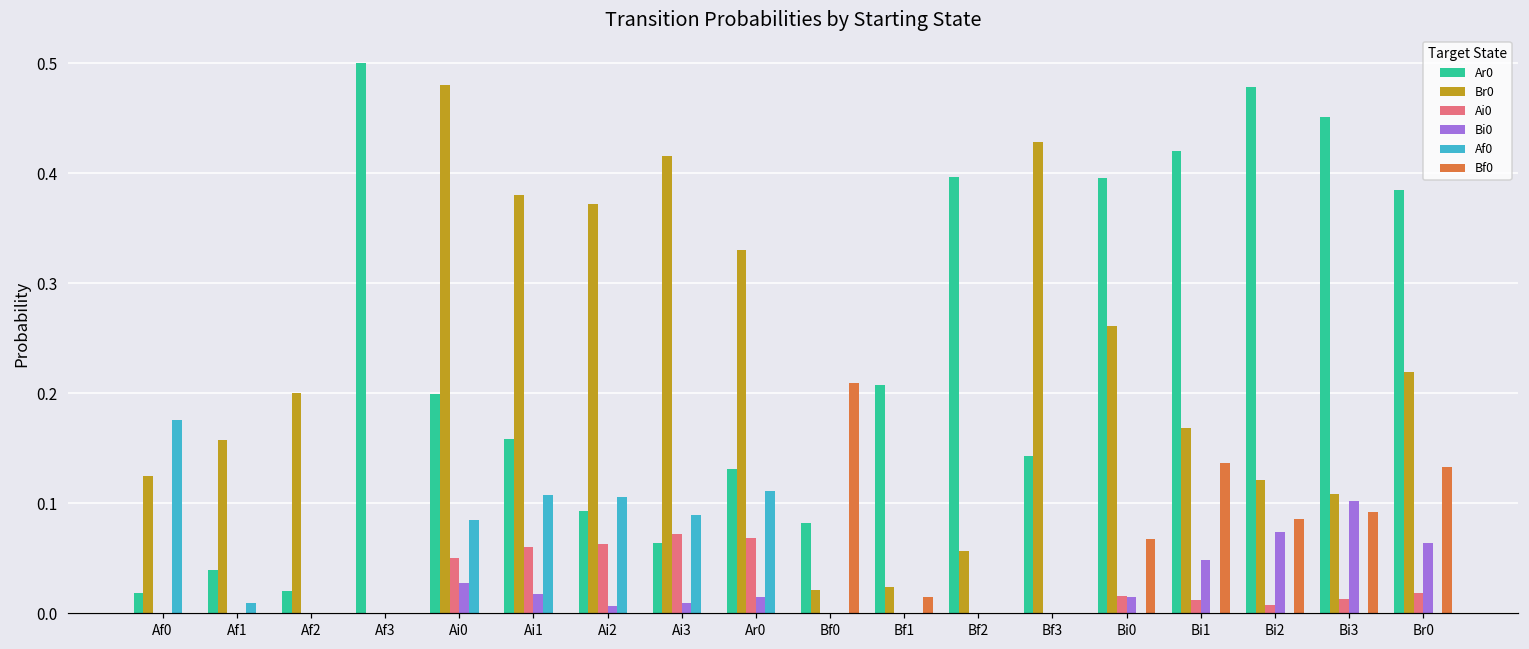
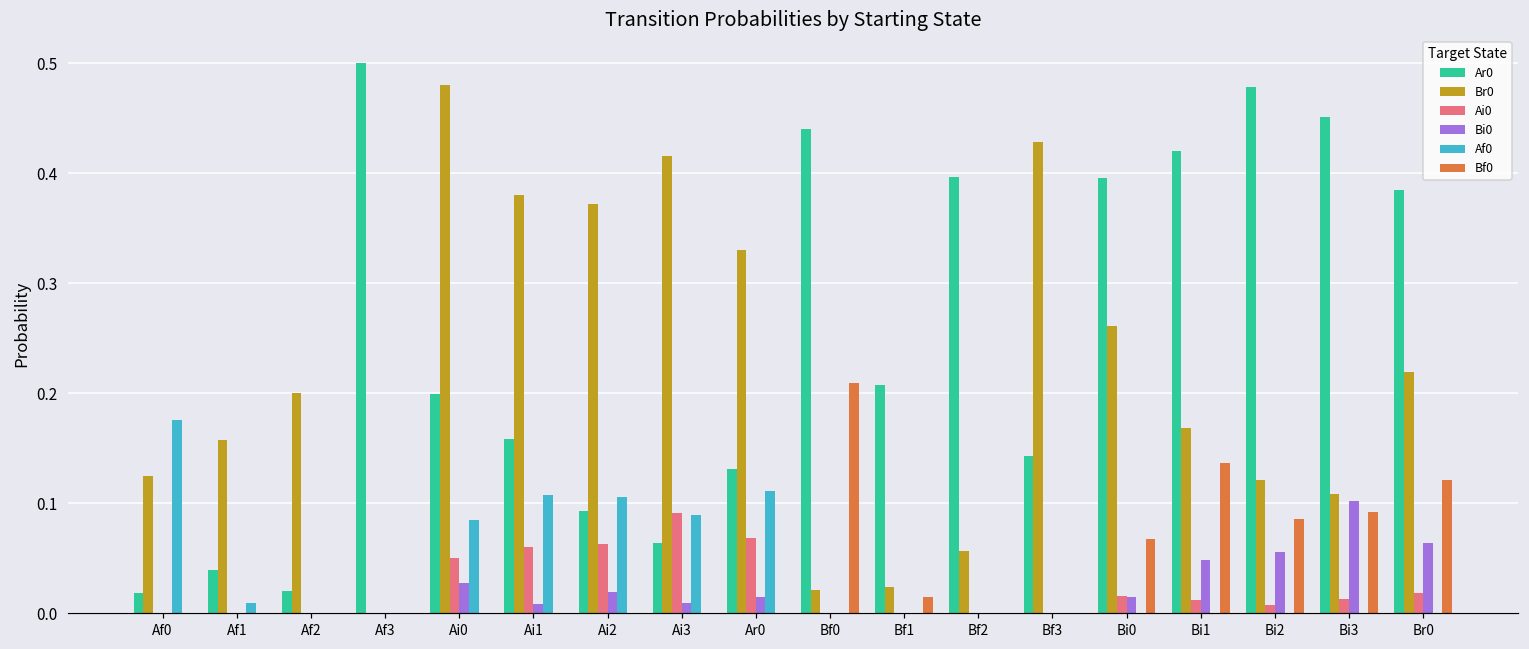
  {
    "Ar0": {
      "Af0": 0.02,
      "Af1": 0.04,
      "Af2": 0.02,
      "Af3": 0.50,
      "Ai0": 0.20,
      "Ai1": 0.16,
      "Ai2": 0.09,
      "Ai3": 0.06,
      "Ar0": 0.13,
-     "Bf0": 0.08,
+     "Bf0": 0.44,
      "Bf1": 0.21,
      "Bf2": 0.40,
      "Bf3": 0.14,
      "Bi0": 0.40,
      "Bi1": 0.42,
      "Bi2": 0.48,
      "Bi3": 0.45,
      "Br0": 0.38
    },
    "Br0": {
      "Af0": 0.12,
      "Af1": 0.16,
      "Af2": 0.20,
      "Af3": 0.00,
      "Ai0": 0.48,
      "Ai1": 0.38,
      "Ai2": 0.37,
      "Ai3": 0.42,
      "Ar0": 0.33,
      "Bf0": 0.02,
      "Bf1": 0.02,
      "Bf2": 0.06,
      "Bf3": 0.43,
      "Bi0": 0.26,
      "Bi1": 0.17,
      "Bi2": 0.12,
      "Bi3": 0.11,
      "Br0": 0.22
    },
    "Ai0": {
      "Af0": 0.00,
      "Af1": 0.00,
      "Af2": 0.00,
      "Af3": 0.00,
      "Ai0": 0.05,
      "Ai1": 0.06,
      "Ai2": 0.06,
-     "Ai3": 0.07,
+     "Ai3": 0.09,
      "Ar0": 0.07,
      "Bf0": 0.00,
      "Bf1": 0.00,
      "Bf2": 0.00,
      "Bf3": 0.00,
      "Bi0": 0.02,
      "Bi1": 0.01,
      "Bi2": 0.01,
      "Bi3": 0.01,
      "Br0": 0.02
    },
    "Bi0": {
      "Af0": 0.00,
      "Af1": 0.00,
      "Af2": 0.00,
      "Af3": 0.00,
      "Ai0": 0.03,
-     "Ai1": 0.02,
-     "Ai2": 0.01,
+     "Ai1": 0.01,
+     "Ai2": 0.02,
      "Ai3": 0.01,
      "Ar0": 0.01,
      "Bf0": 0.00,
      "Bf1": 0.00,
      "Bf2": 0.00,
      "Bf3": 0.00,
      "Bi0": 0.01,
      "Bi1": 0.05,
-     "Bi2": 0.07,
+     "Bi2": 0.06,
      "Bi3": 0.10,
      "Br0": 0.06
    },
    "Af0": {
      "Af0": 0.18,
      "Af1": 0.01,
      "Af2": 0.00,
      "Af3": 0.00,
      "Ai0": 0.08,
      "Ai1": 0.11,
      "Ai2": 0.11,
      "Ai3": 0.09,
      "Ar0": 0.11,
      "Bf0": 0.00,
      "Bf1": 0.00,
      "Bf2": 0.00,
      "Bf3": 0.00,
      "Bi0": 0.00,
      "Bi1": 0.00,
      "Bi2": 0.00,
      "Bi3": 0.00,
      "Br0": 0.00
    },
    "Bf0": {
      "Af0": 0.00,
      "Af1": 0.00,
      "Af2": 0.00,
      "Af3": 0.00,
      "Ai0": 0.00,
      "Ai1": 0.00,
      "Ai2": 0.00,
      "Ai3": 0.00,
      "Ar0": 0.00,
      "Bf0": 0.21,
      "Bf1": 0.01,
      "Bf2": 0.00,
      "Bf3": 0.00,
      "Bi0": 0.07,
      "Bi1": 0.14,
      "Bi2": 0.09,
      "Bi3": 0.09,
-     "Br0": 0.13
+     "Br0": 0.12
    }
  }
